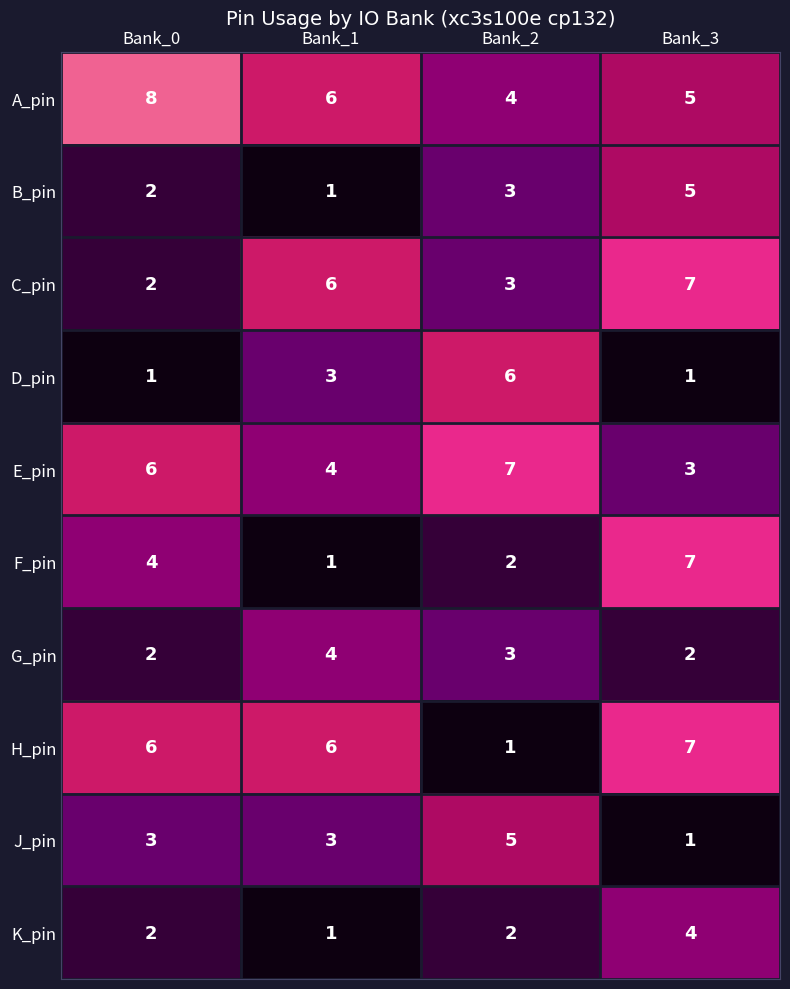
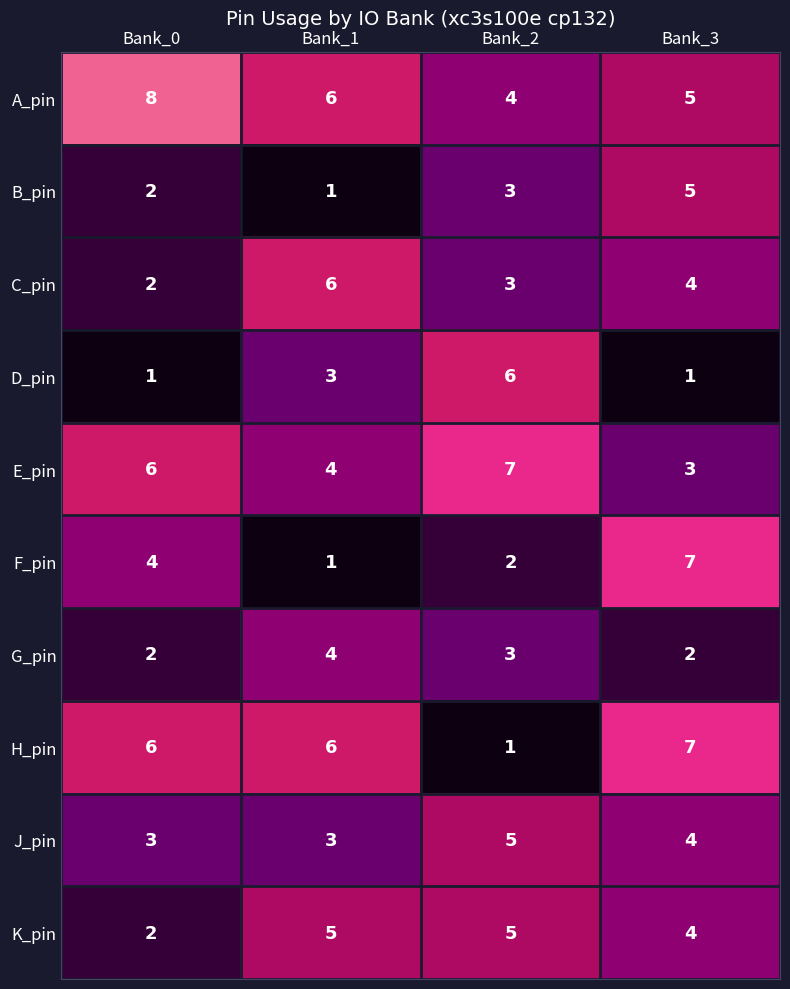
  {
    "A_pin": {
      "Bank_0": 8,
      "Bank_1": 6,
      "Bank_2": 4,
      "Bank_3": 5
    },
    "B_pin": {
      "Bank_0": 2,
      "Bank_1": 1,
      "Bank_2": 3,
      "Bank_3": 5
    },
    "C_pin": {
      "Bank_0": 2,
      "Bank_1": 6,
      "Bank_2": 3,
-     "Bank_3": 7
+     "Bank_3": 4
    },
    "D_pin": {
      "Bank_0": 1,
      "Bank_1": 3,
      "Bank_2": 6,
      "Bank_3": 1
    },
    "E_pin": {
      "Bank_0": 6,
      "Bank_1": 4,
      "Bank_2": 7,
      "Bank_3": 3
    },
    "F_pin": {
      "Bank_0": 4,
      "Bank_1": 1,
      "Bank_2": 2,
      "Bank_3": 7
    },
    "G_pin": {
      "Bank_0": 2,
      "Bank_1": 4,
      "Bank_2": 3,
      "Bank_3": 2
    },
    "H_pin": {
      "Bank_0": 6,
      "Bank_1": 6,
      "Bank_2": 1,
      "Bank_3": 7
    },
    "J_pin": {
      "Bank_0": 3,
      "Bank_1": 3,
      "Bank_2": 5,
-     "Bank_3": 1
+     "Bank_3": 4
    },
    "K_pin": {
      "Bank_0": 2,
-     "Bank_1": 1,
-     "Bank_2": 2,
+     "Bank_1": 5,
+     "Bank_2": 5,
      "Bank_3": 4
    }
  }
